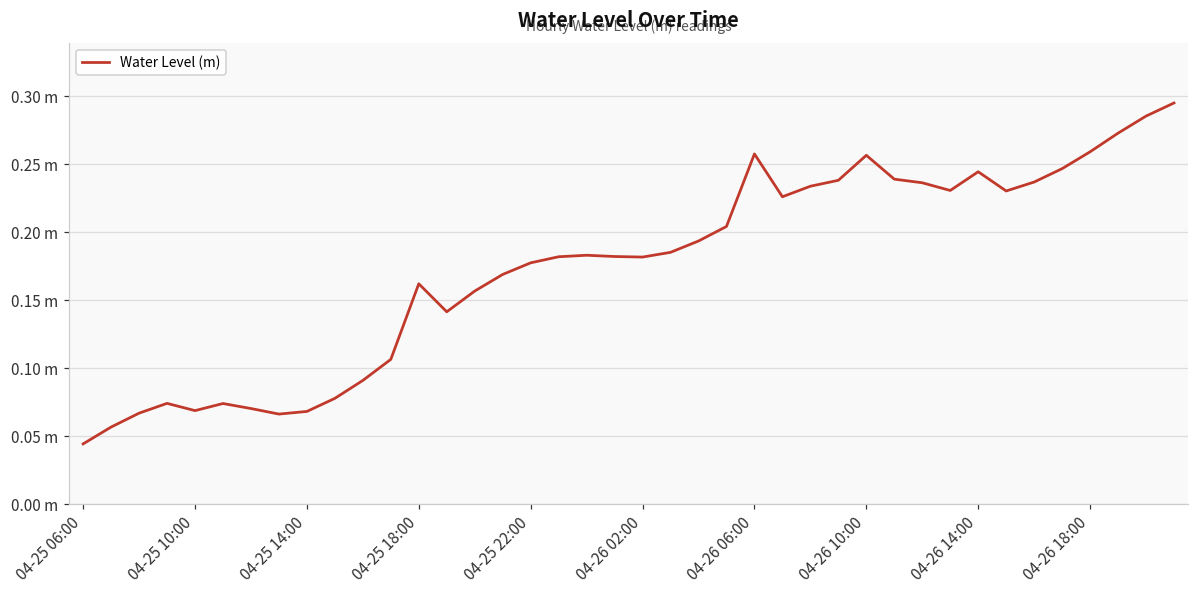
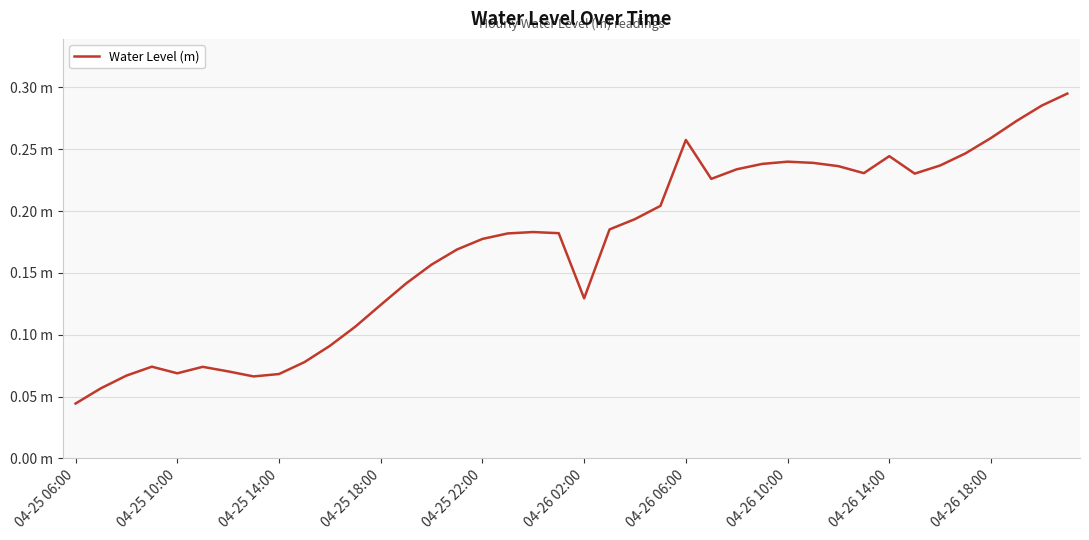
  {
    "04-25 06:00": "0.044 m",
    "04-25 10:00": "0.069 m",
    "04-25 14:00": "0.068 m",
-   "04-25 18:00": "0.162 m",
+   "04-25 18:00": "0.124 m",
    "04-25 22:00": "0.177 m",
-   "04-26 02:00": "0.182 m",
+   "04-26 02:00": "0.129 m",
    "04-26 06:00": "0.258 m",
-   "04-26 10:00": "0.257 m",
+   "04-26 10:00": "0.240 m",
    "04-26 14:00": "0.244 m",
    "04-26 18:00": "0.259 m"
  }
